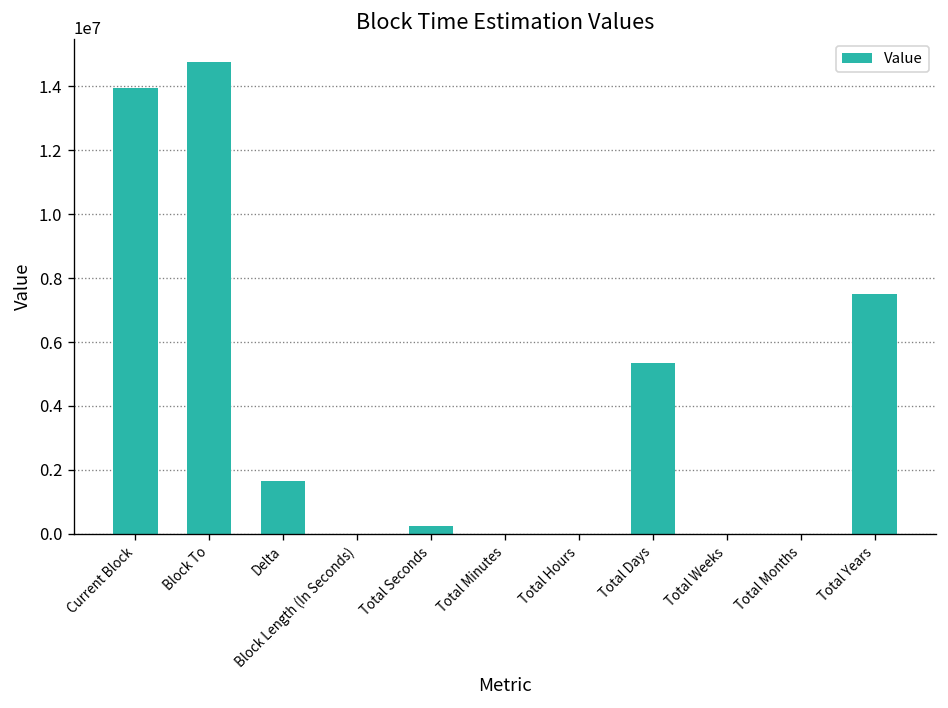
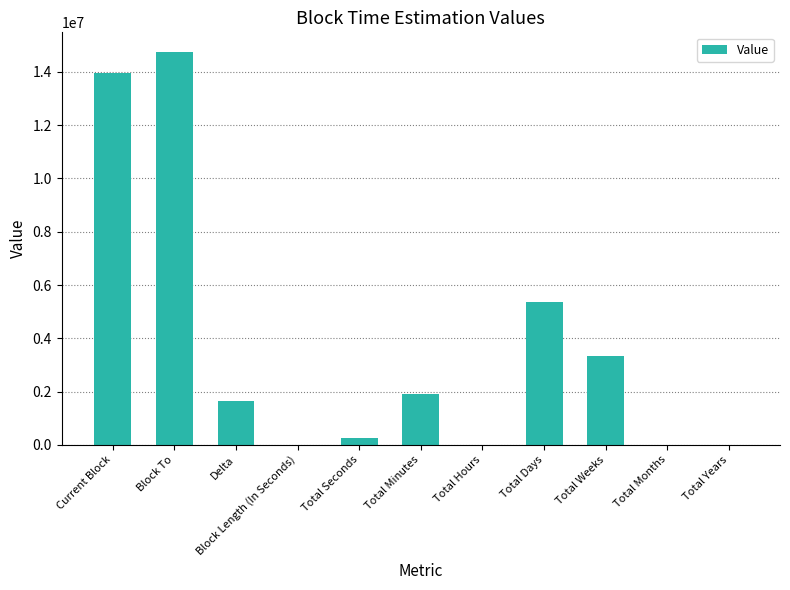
  {
    "Current Block": 14000000,
    "Block To": 14800000,
    "Delta": 1700000,
    "Total Seconds": 300000,
-   "Total Minutes": 0,
+   "Total Minutes": 1900000,
    "Total Days": 5400000,
-   "Total Weeks": 0,
-   "Total Years": 7500000
+   "Total Weeks": 3300000,
+   "Total Years": 0
  }
